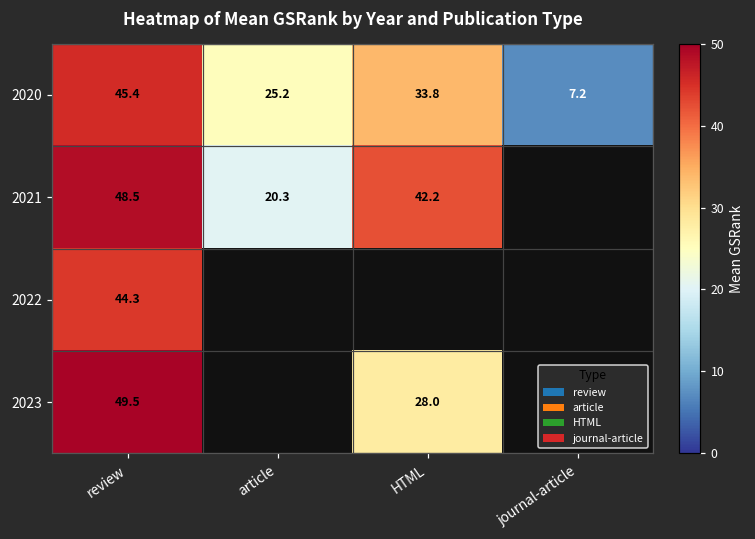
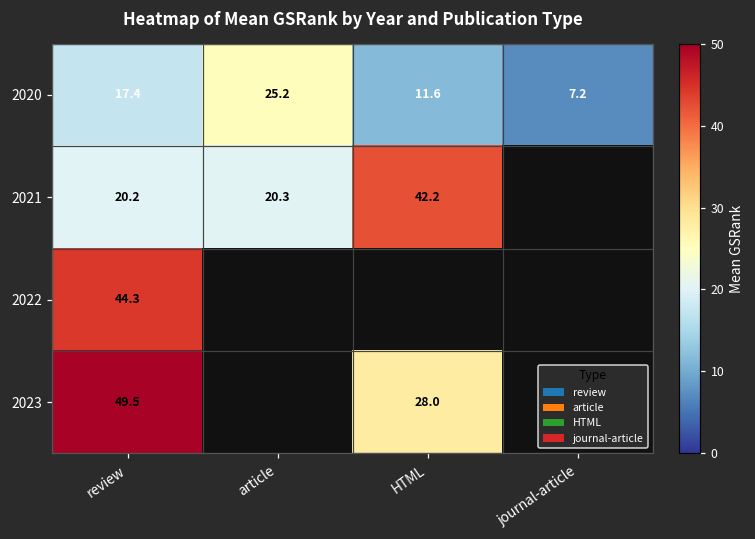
  {
    "2020": {
-     "review": 45.4,
+     "review": 17.4,
      "article": 25.2,
-     "HTML": 33.8,
+     "HTML": 11.6,
      "journal-article": 7.2
    },
    "2021": {
-     "review": 48.5,
+     "review": 20.2,
      "article": 20.3,
      "HTML": 42.2
    },
    "2022": {
      "review": 44.3
    },
    "2023": {
      "review": 49.5,
      "HTML": 28.0
    }
  }
